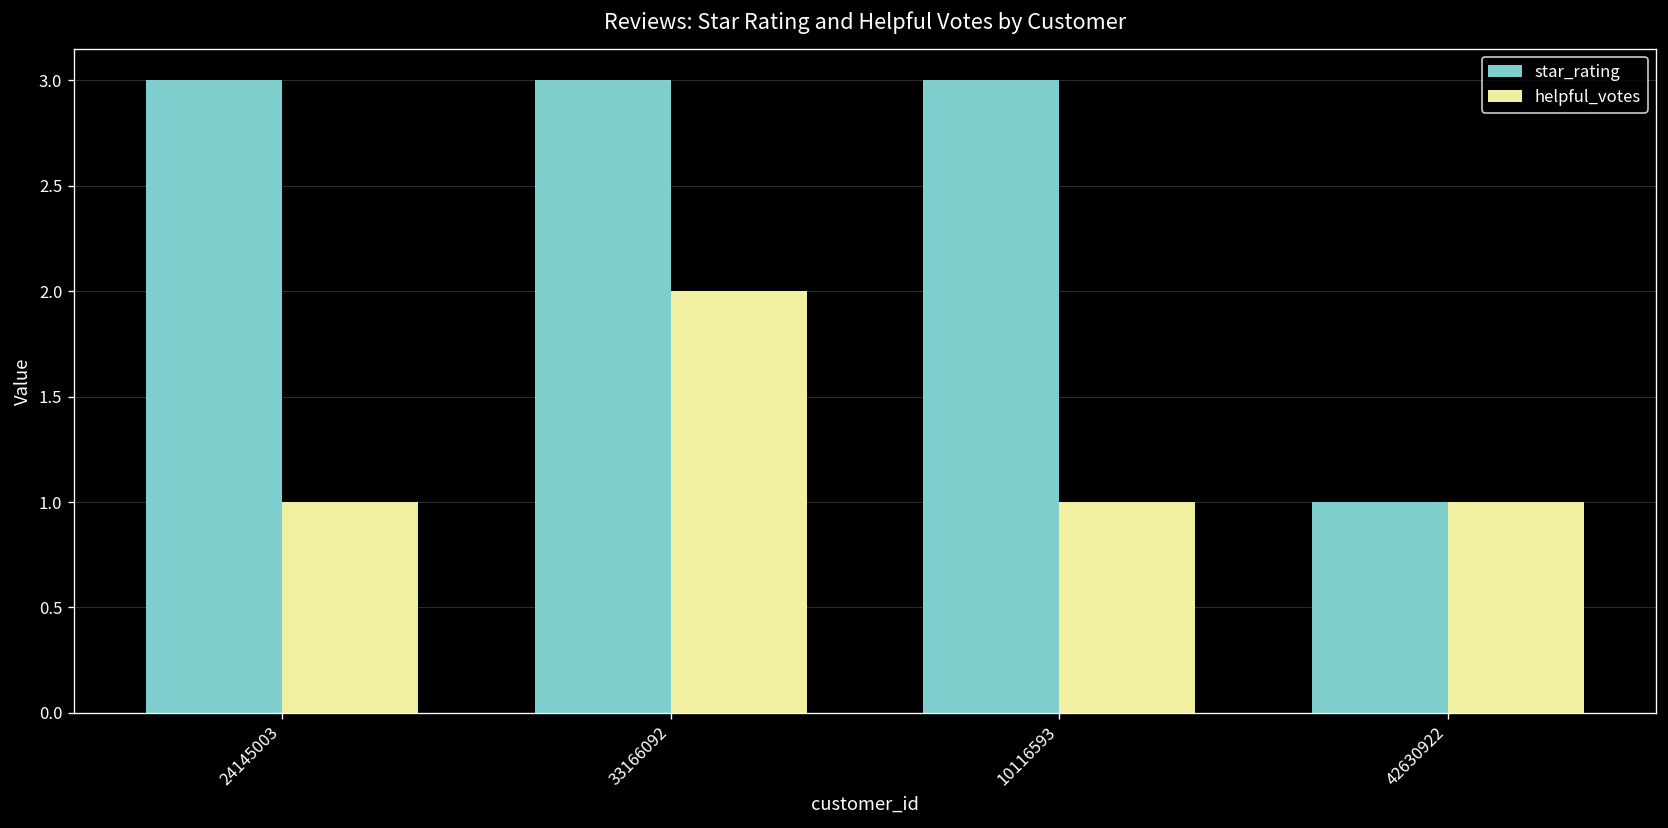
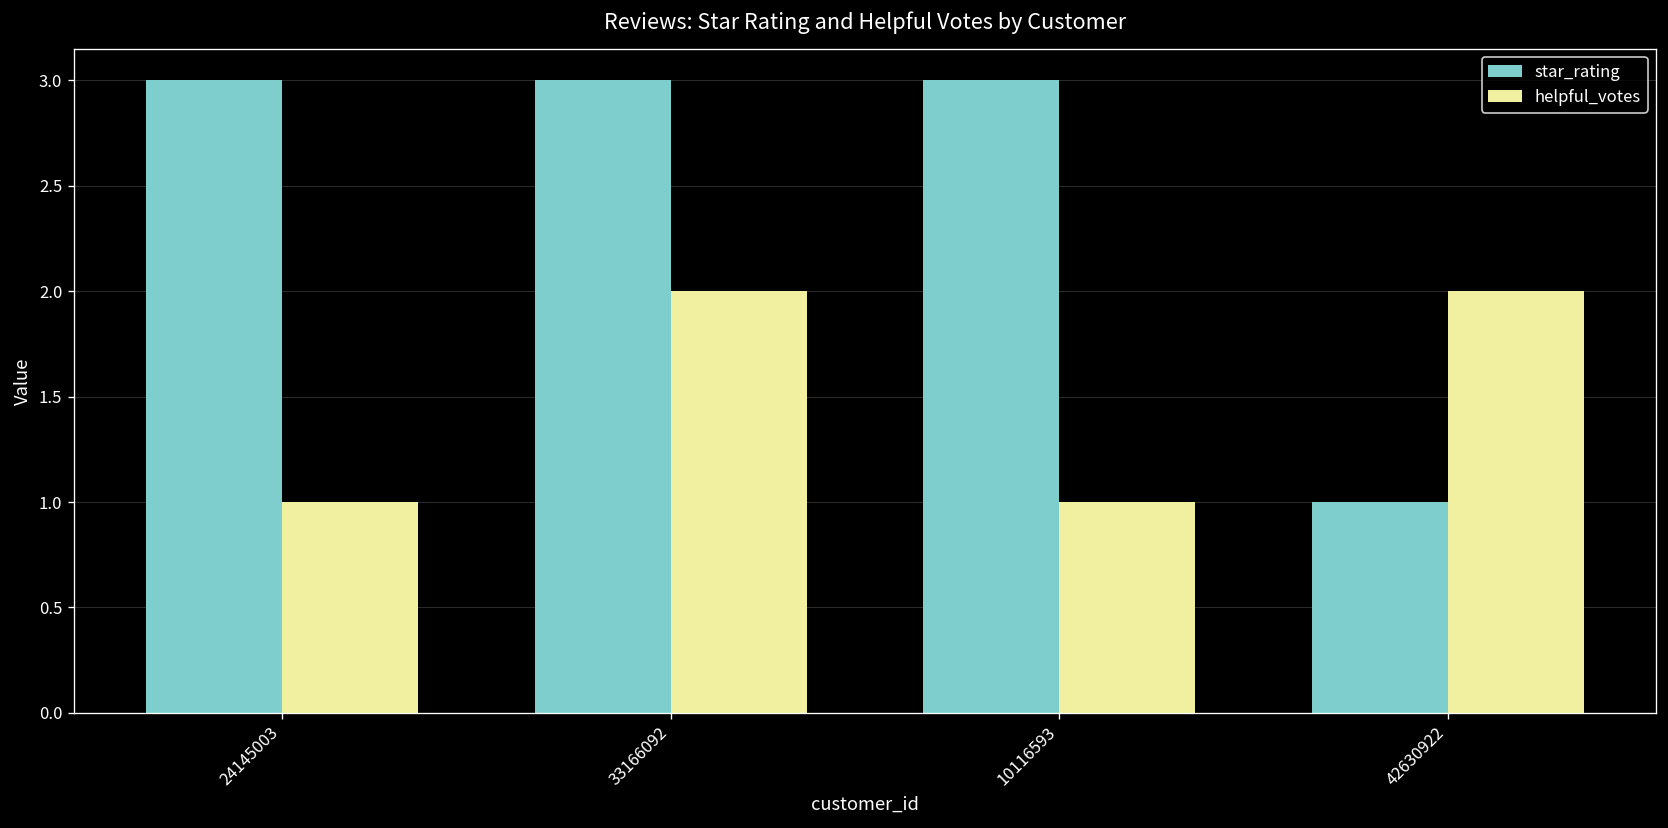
  {
    "star_rating": {
      "24145003": 3,
      "33166092": 3,
      "10116593": 3,
      "42630922": 1
    },
    "helpful_votes": {
      "24145003": 1,
      "33166092": 2,
      "10116593": 1,
-     "42630922": 1
+     "42630922": 2
    }
  }
